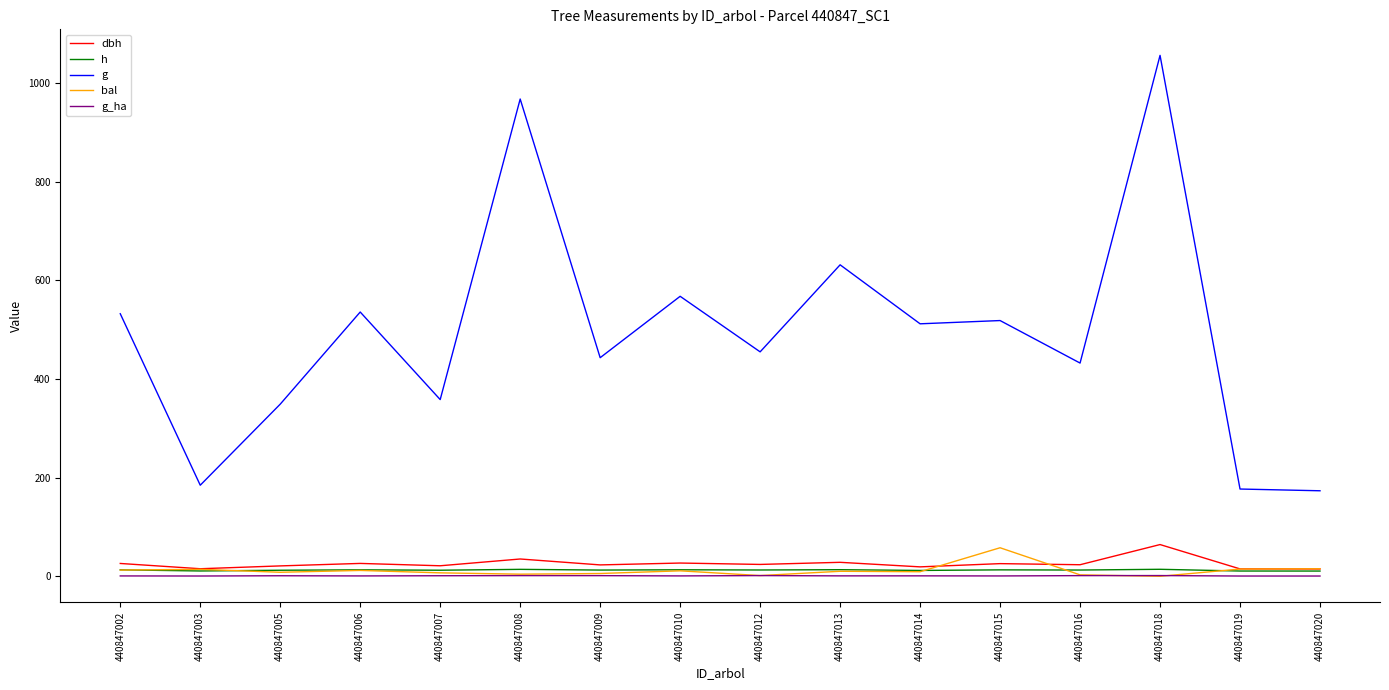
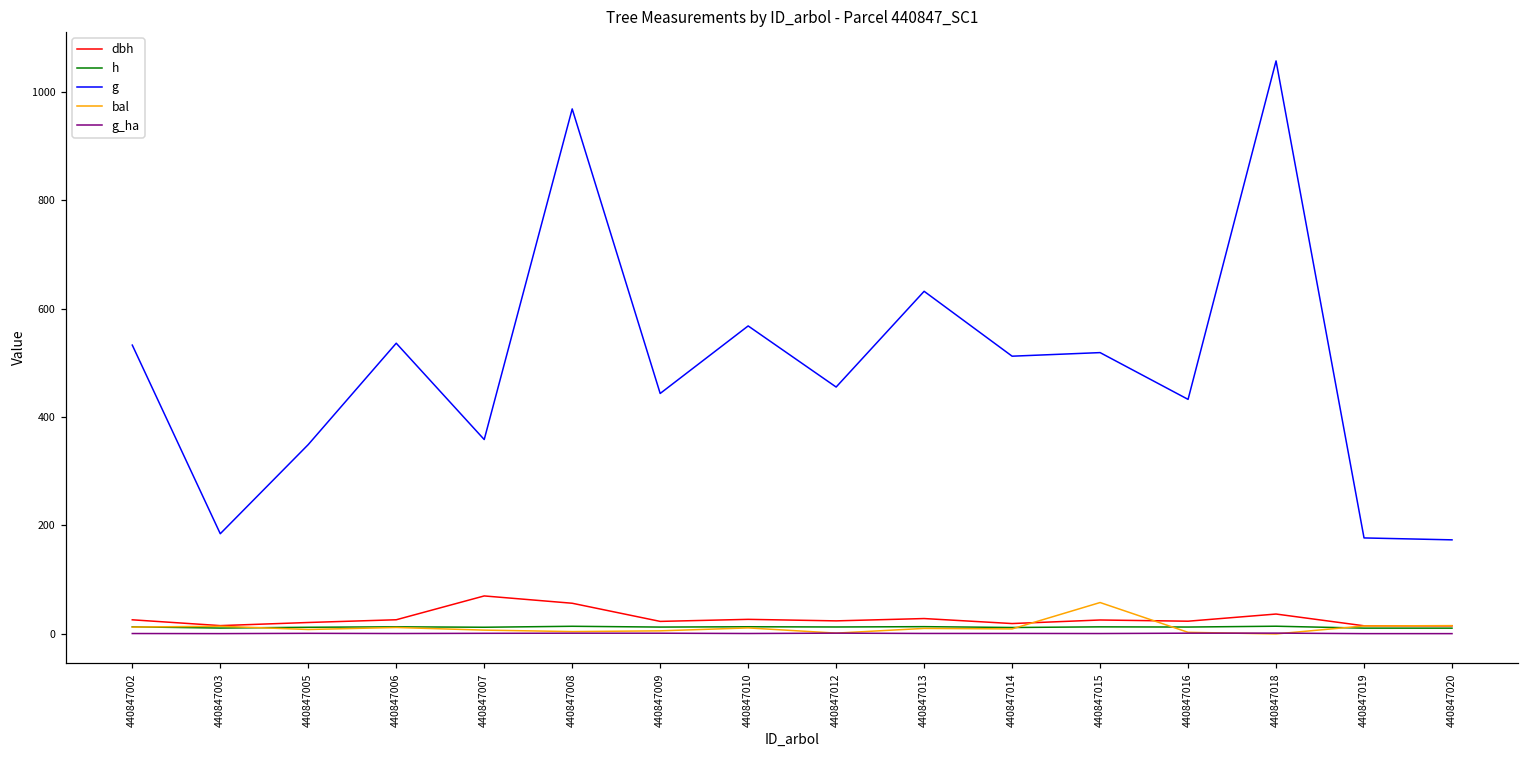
  {
    "dbh": {
      "440847002": 30,
      "440847005": 20,
      "440847006": 30,
-     "440847007": 20,
-     "440847008": 40,
+     "440847007": 70,
+     "440847008": 60,
      "440847009": 20,
      "440847010": 30,
      "440847012": 20,
      "440847013": 30,
      "440847014": 20,
      "440847015": 30,
      "440847016": 20,
-     "440847018": 60
+     "440847018": 40
    },
    "h": {
      "440847007": 10,
      "440847008": 10,
      "440847009": 10,
      "440847012": 10,
      "440847015": 10,
      "440847016": 10,
      "440847018": 10
    },
    "g": {
      "440847002": 530,
      "440847003": 180,
      "440847005": 350,
      "440847006": 540,
      "440847007": 360,
      "440847008": 970,
      "440847009": 440,
      "440847010": 570,
      "440847012": 460,
      "440847013": 630,
      "440847014": 510,
      "440847015": 520,
      "440847016": 430,
      "440847018": 1060,
      "440847019": 180,
      "440847020": 170
    },
    "bal": {
      "440847007": 10,
      "440847015": 60
    },
    "g_ha": {
      "440847002": 0,
      "440847003": 0,
      "440847005": 0,
      "440847006": 0,
      "440847007": 0,
      "440847010": 0,
      "440847013": 0,
      "440847014": 0,
      "440847015": 0,
      "440847019": 0,
      "440847020": 0
    }
  }
